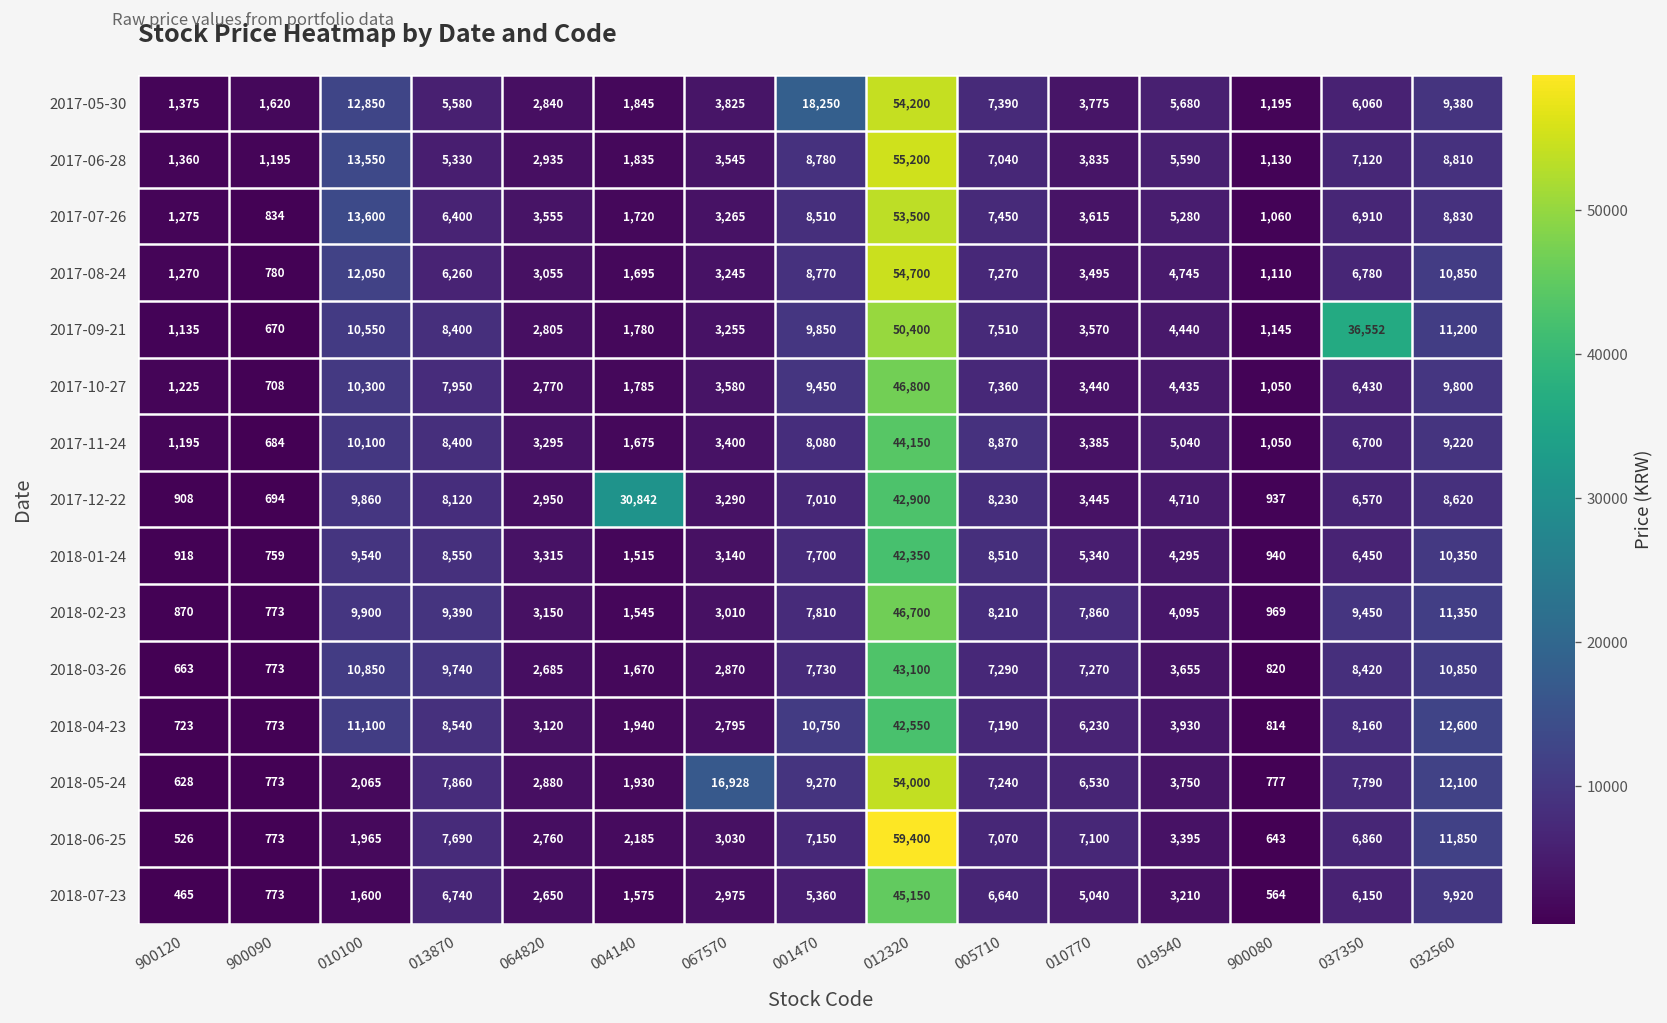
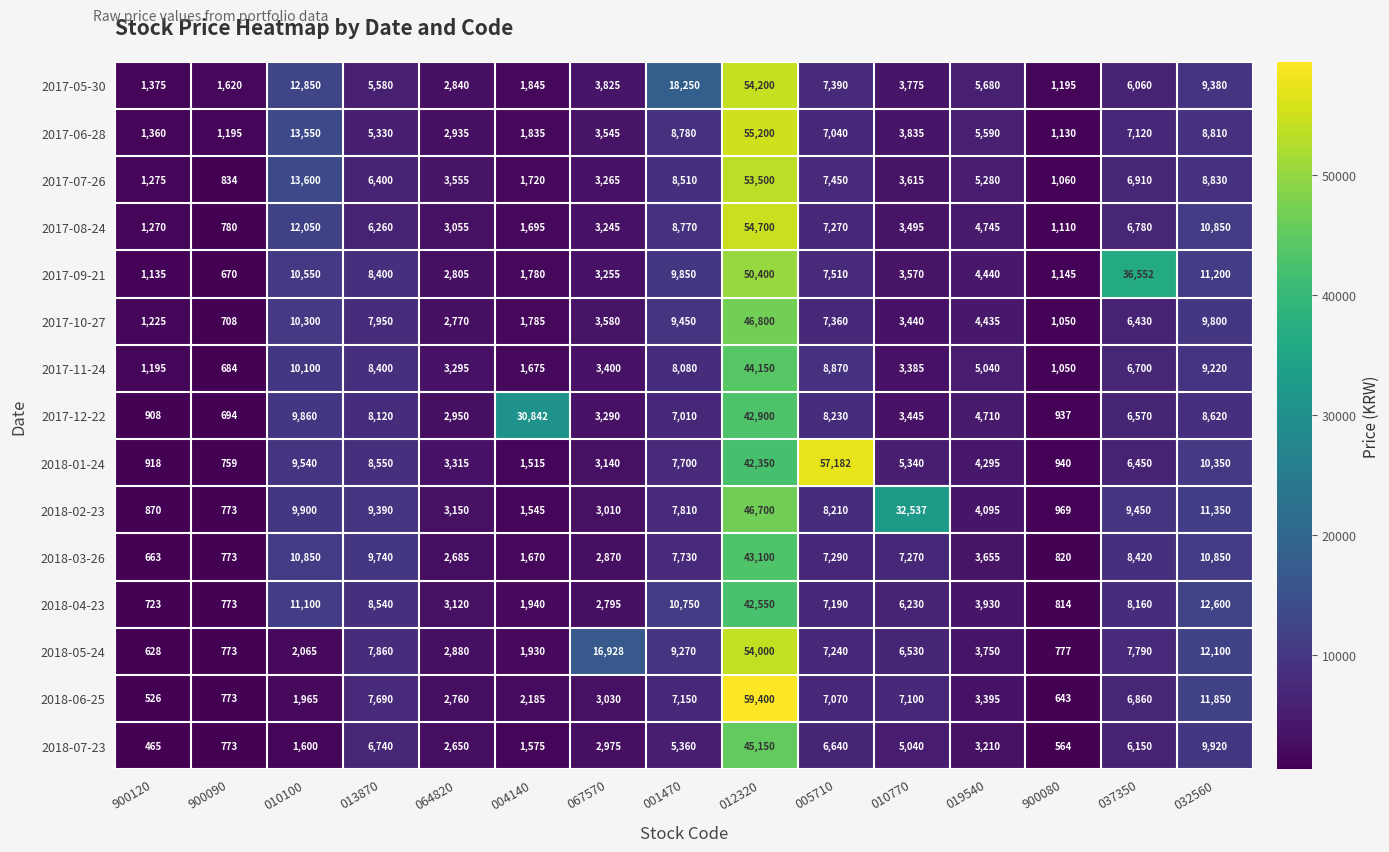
  {
    "2018-01-24": {
      "900120": "918",
      "900090": "759",
      "010100": "9,540",
      "013870": "8,550",
      "064820": "3,315",
      "004140": "1,515",
      "067570": "3,140",
      "001470": "7,700",
      "012320": "42,350",
-     "005710": "8,510",
+     "005710": "57,182",
      "010770": "5,340",
      "019540": "4,295",
      "900080": "940",
      "037350": "6,450",
      "032560": "10,350"
    },
    "2018-02-23": {
      "900120": "870",
      "900090": "773",
      "010100": "9,900",
      "013870": "9,390",
      "064820": "3,150",
      "004140": "1,545",
      "067570": "3,010",
      "001470": "7,810",
      "012320": "46,700",
      "005710": "8,210",
-     "010770": "7,860",
+     "010770": "32,537",
      "019540": "4,095",
      "900080": "969",
      "037350": "9,450",
      "032560": "11,350"
    }
  }
